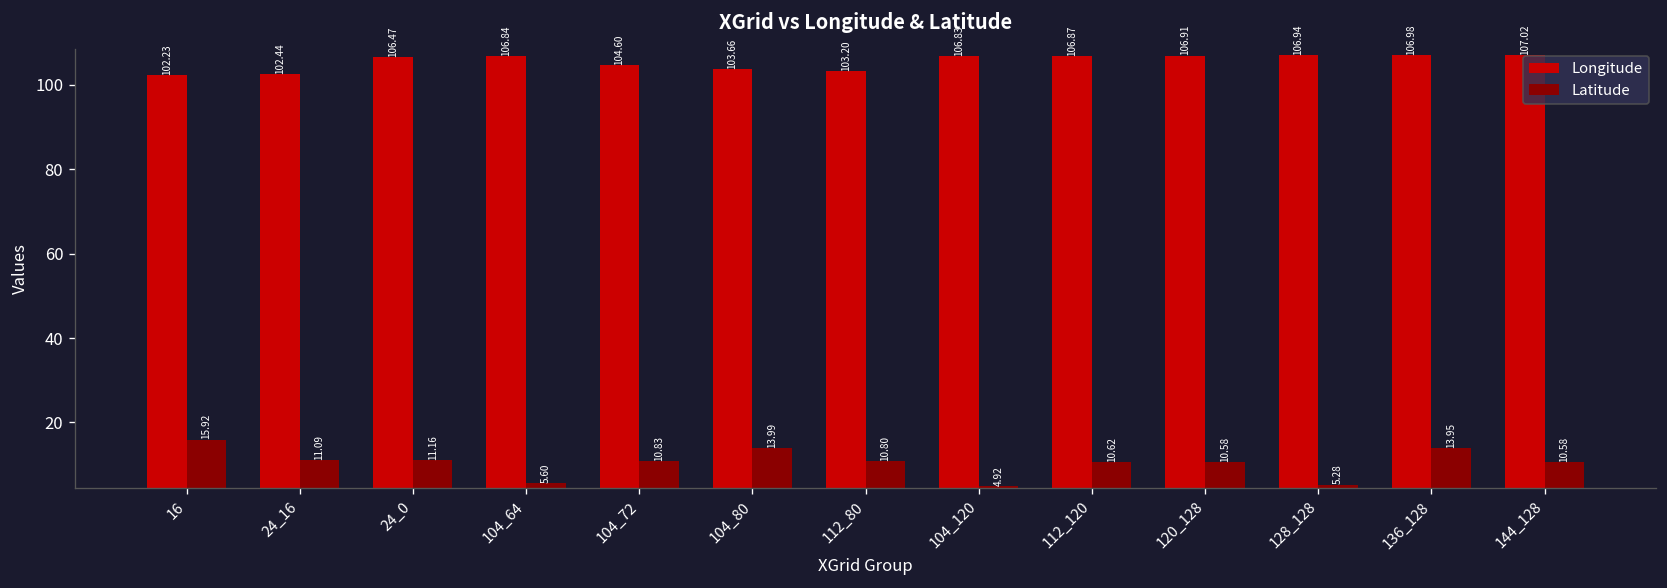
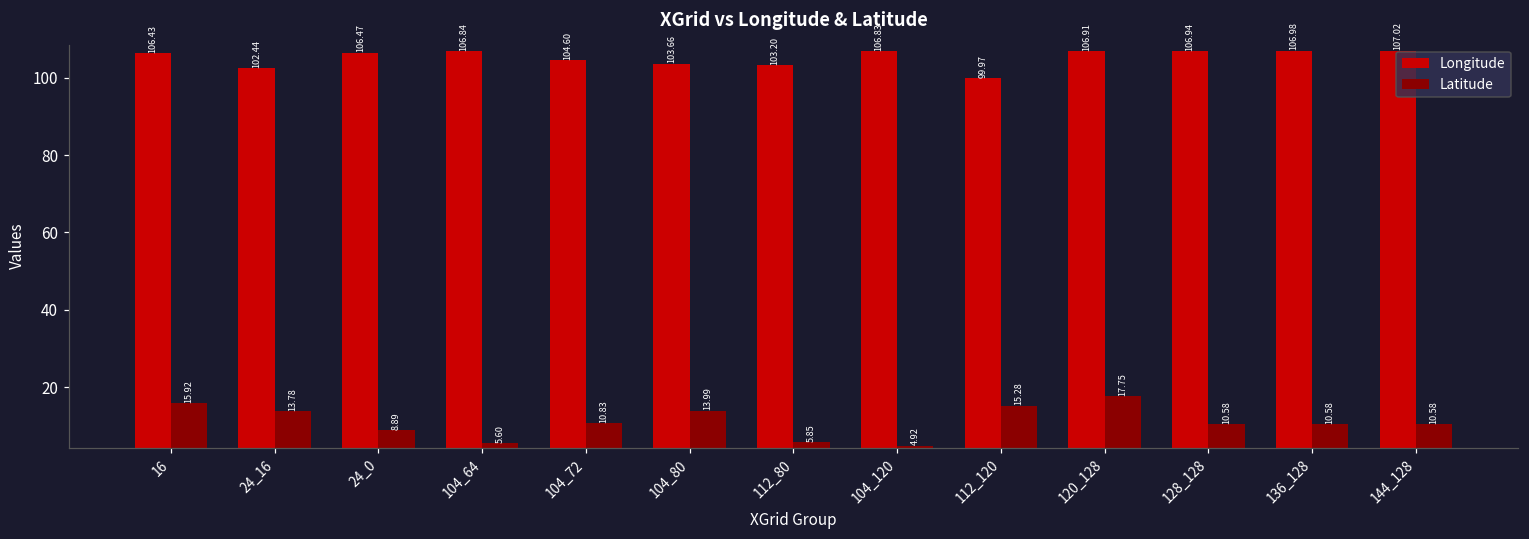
  {
    "Longitude": {
-     "16": 102.23,
+     "16": 106.43,
      "24_16": 102.44,
      "24_0": 106.47,
      "104_64": 106.84,
      "104_72": 104.60,
      "104_80": 103.66,
      "112_80": 103.20,
      "104_120": 106.83,
-     "112_120": 106.87,
+     "112_120": 99.97,
      "120_128": 106.91,
      "128_128": 106.94,
      "136_128": 106.98,
      "144_128": 107.02
    },
    "Latitude": {
      "16": 15.92,
-     "24_16": 11.09,
-     "24_0": 11.16,
+     "24_16": 13.78,
+     "24_0": 8.89,
      "104_64": 5.60,
      "104_72": 10.83,
      "104_80": 13.99,
-     "112_80": 10.80,
+     "112_80": 5.85,
      "104_120": 4.92,
-     "112_120": 10.62,
-     "120_128": 10.58,
-     "128_128": 5.28,
-     "136_128": 13.95,
+     "112_120": 15.28,
+     "120_128": 17.75,
+     "128_128": 10.58,
+     "136_128": 10.58,
      "144_128": 10.58
    }
  }
